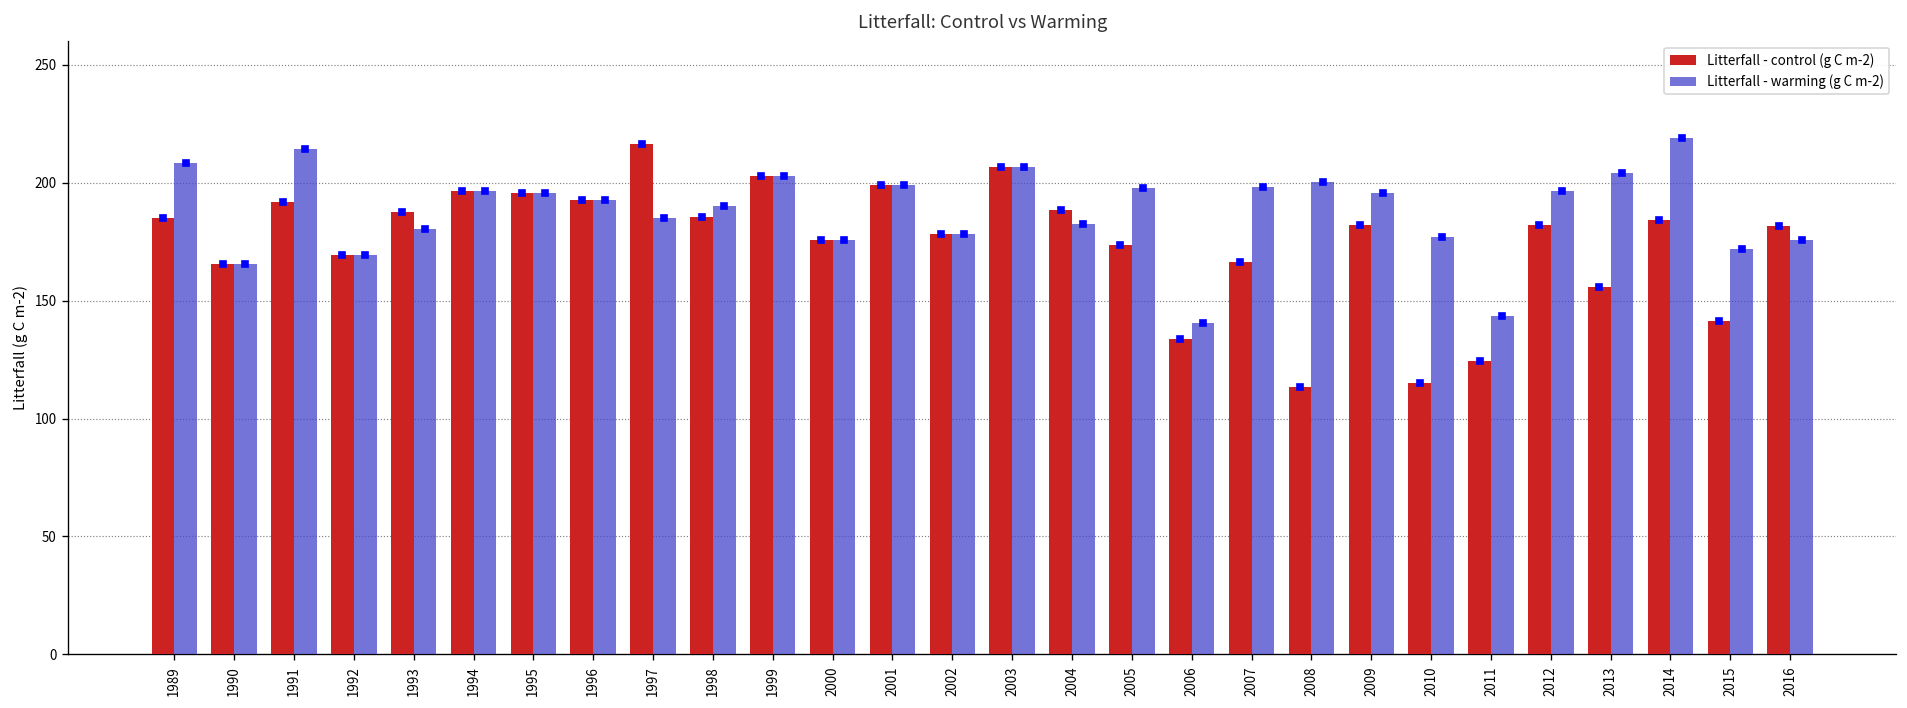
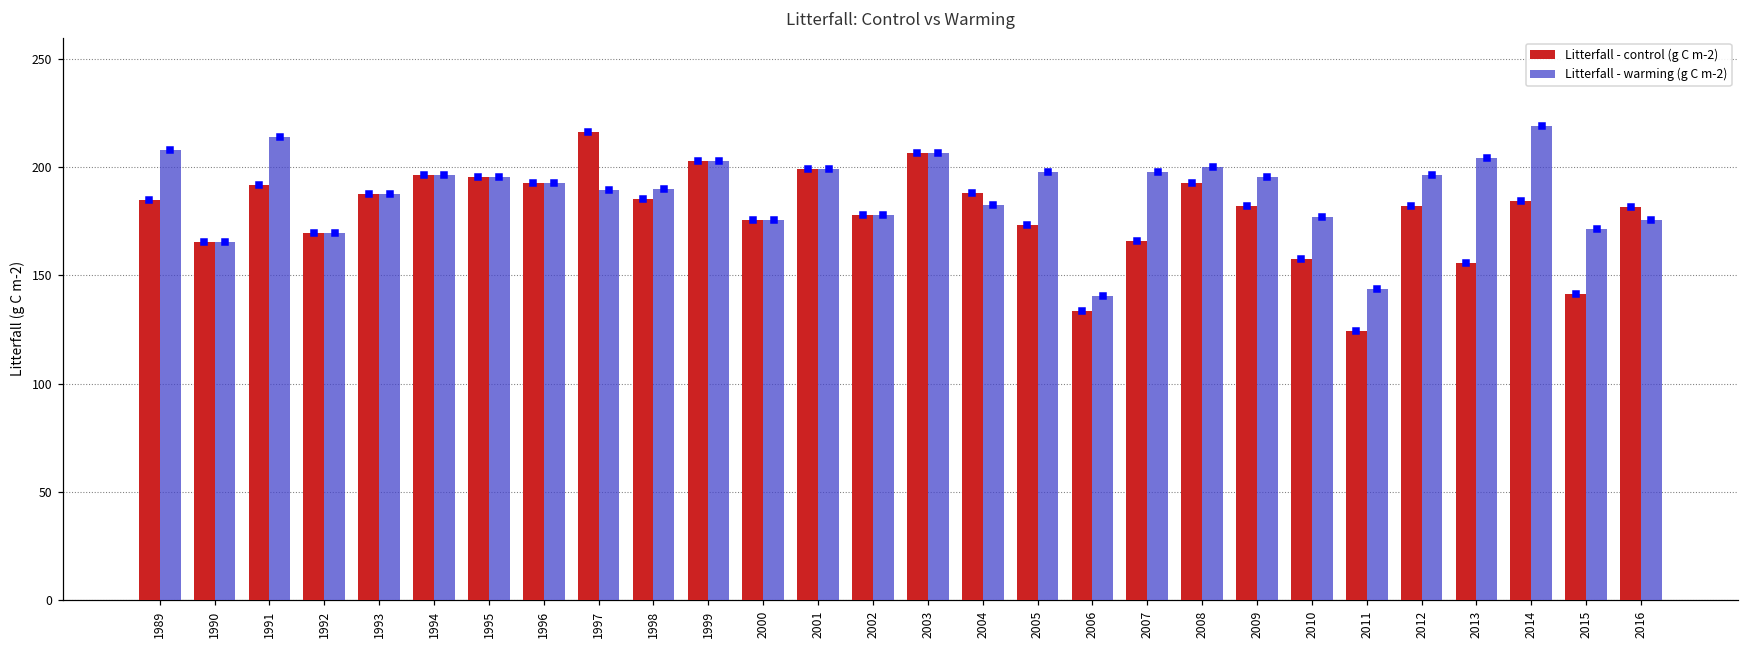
  {
    "Litterfall - control (g C m-2)": {
      "1989": 185,
      "1990": 165,
      "1991": 192,
      "1992": 169,
      "1993": 188,
      "1994": 196,
      "1995": 196,
      "1996": 193,
      "1997": 216,
      "1998": 185,
      "1999": 203,
      "2000": 176,
      "2001": 199,
      "2002": 178,
      "2003": 207,
      "2004": 188,
      "2005": 174,
      "2006": 134,
      "2007": 166,
-     "2008": 113,
+     "2008": 193,
      "2009": 182,
-     "2010": 115,
+     "2010": 158,
      "2011": 124,
      "2012": 182,
      "2013": 156,
      "2014": 184,
      "2015": 141,
      "2016": 182
    },
    "Litterfall - warming (g C m-2)": {
      "1989": 208,
      "1990": 165,
      "1991": 214,
      "1992": 169,
-     "1993": 180,
+     "1993": 188,
      "1994": 196,
      "1995": 196,
      "1996": 193,
-     "1997": 185,
+     "1997": 189,
      "1998": 190,
      "1999": 203,
      "2000": 176,
      "2001": 199,
      "2002": 178,
      "2003": 207,
      "2004": 183,
      "2005": 198,
      "2006": 141,
      "2007": 198,
      "2008": 200,
      "2009": 196,
      "2010": 177,
      "2011": 144,
      "2012": 196,
      "2013": 204,
      "2014": 219,
      "2015": 172,
      "2016": 176
    }
  }
